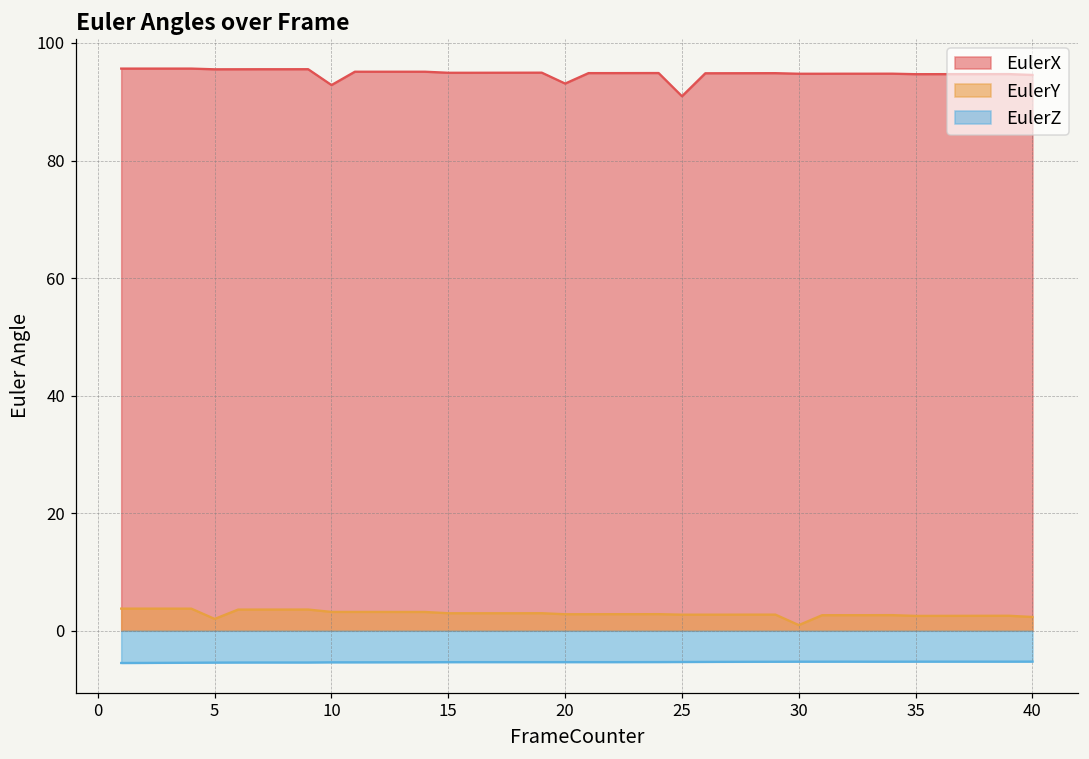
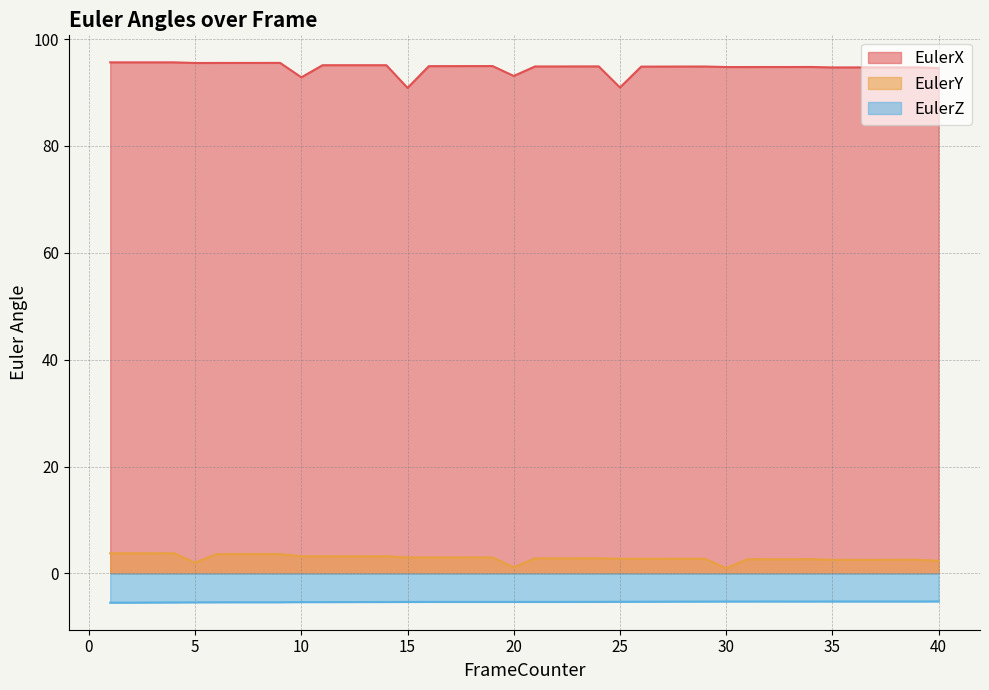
  {
    "EulerX": {
      "5": 96,
      "10": 93,
-     "15": 95,
+     "15": 91,
      "20": 93,
      "25": 91,
      "30": 95,
      "35": 95
    },
    "EulerY": {
      "5": 2,
      "10": 3,
      "15": 3,
-     "20": 3,
+     "20": 1,
      "25": 3,
      "30": 1,
      "35": 3,
      "40": 2
    }
  }
